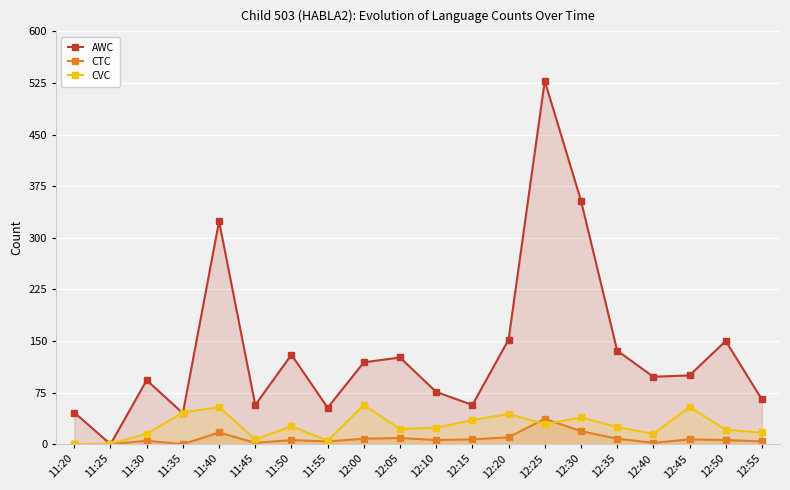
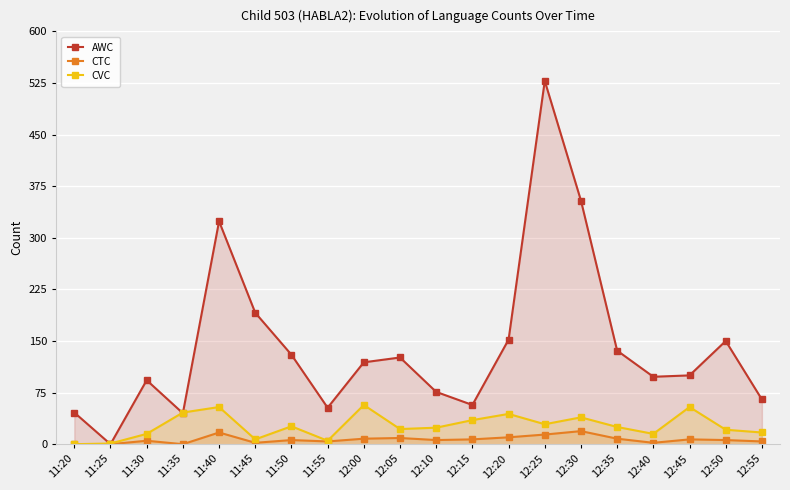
  {
    "AWC": {
      "11:20": 50,
      "11:30": 90,
      "11:40": 320,
-     "11:45": 60,
+     "11:45": 190,
      "11:50": 130,
      "11:55": 50,
      "12:00": 120,
      "12:05": 130,
      "12:10": 80,
      "12:15": 60,
      "12:20": 150,
      "12:25": 530,
      "12:30": 350,
      "12:35": 140,
      "12:40": 100,
      "12:45": 100,
      "12:50": 150,
      "12:55": 70
    },
    "CTC": {
      "11:30": 10,
      "11:35": 0,
      "11:40": 20,
      "11:45": 0,
      "11:50": 10,
      "12:00": 10,
      "12:05": 10,
      "12:10": 10,
      "12:15": 10,
      "12:20": 10,
-     "12:25": 40,
+     "12:25": 10,
      "12:30": 20,
      "12:35": 10,
      "12:40": 0,
      "12:45": 10,
      "12:50": 10,
      "12:55": 0
    },
    "CVC": {
      "11:30": 20,
      "11:40": 50,
      "11:45": 10,
      "11:50": 30,
      "12:00": 60,
      "12:05": 20,
      "12:10": 20,
      "12:15": 40,
      "12:20": 40,
      "12:25": 30,
      "12:30": 40,
      "12:35": 30,
      "12:40": 20,
      "12:45": 50,
      "12:50": 20,
      "12:55": 20
    }
  }
